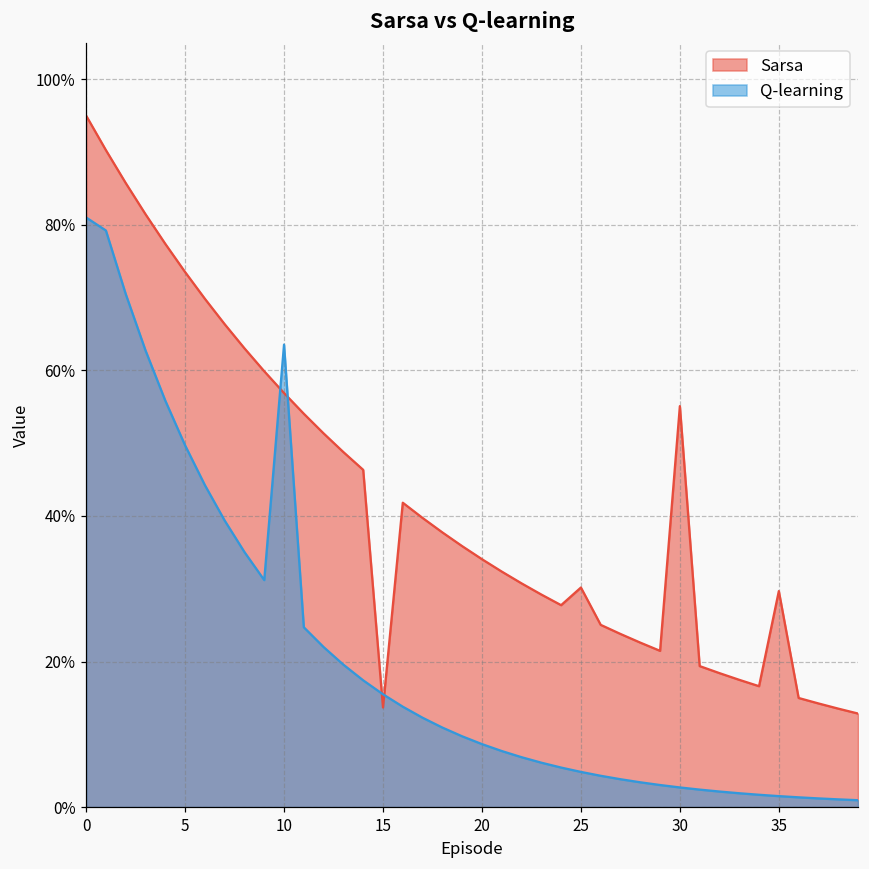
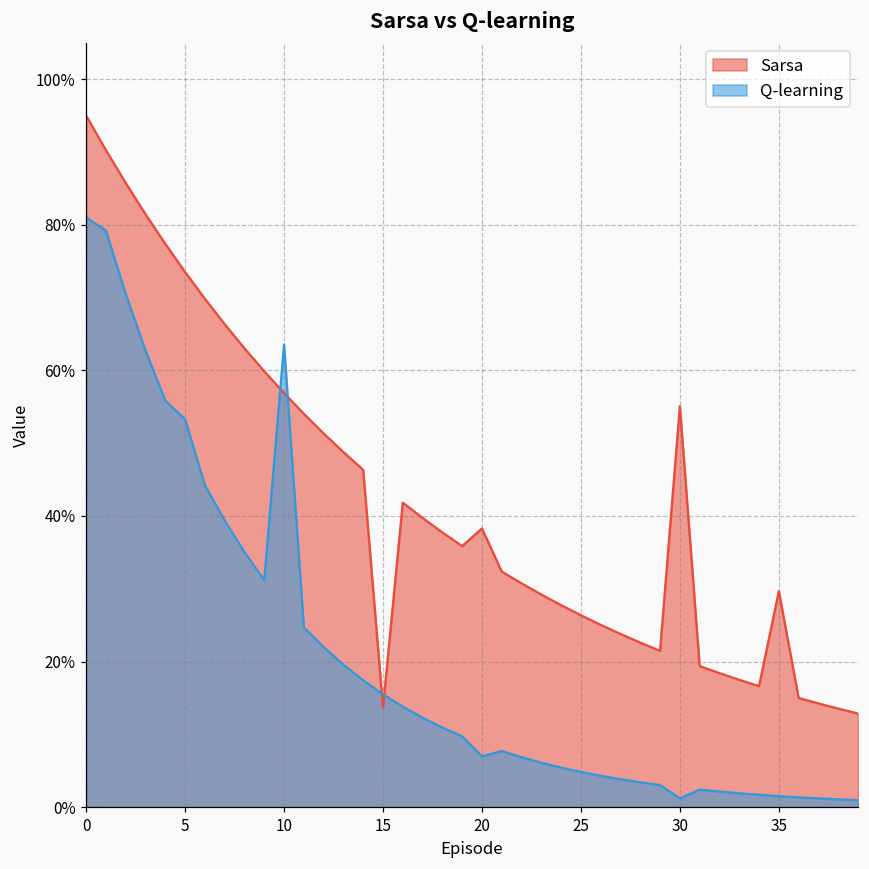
  {
    "Sarsa": {
      "0": "95%",
      "5": "74%",
      "10": "57%",
      "15": "14%",
-     "20": "34%",
-     "25": "30%",
+     "20": "38%",
+     "25": "26%",
      "30": "55%",
      "35": "30%"
    },
    "Q-learning": {
      "0": "81%",
-     "5": "50%",
+     "5": "53%",
      "10": "64%",
      "15": "15%",
-     "20": "9%",
+     "20": "7%",
      "25": "5%",
-     "30": "3%",
+     "30": "1%",
      "35": "2%"
    }
  }
